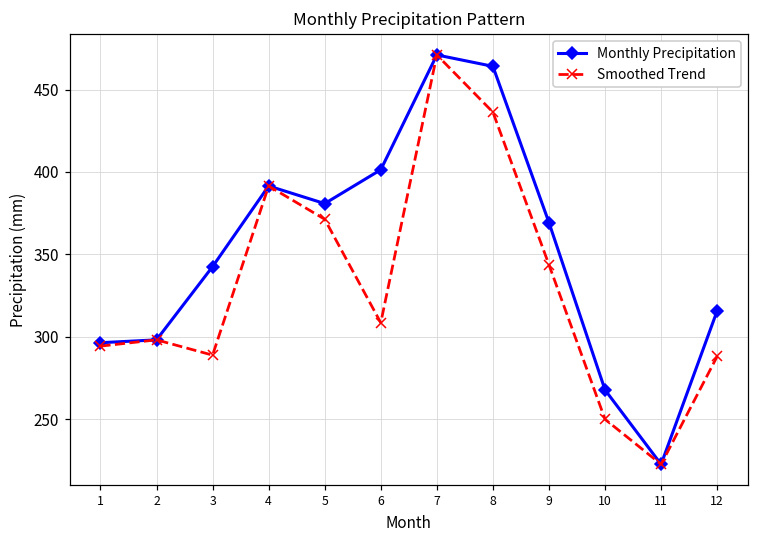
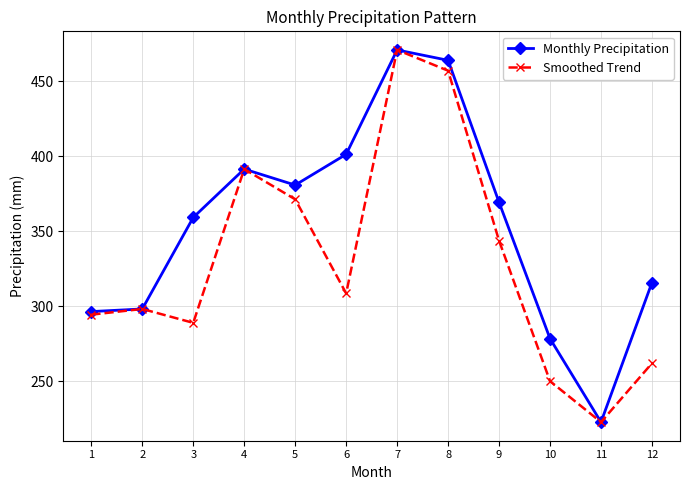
  {
    "Monthly Precipitation": {
      "1": 296,
-     "3": 343,
+     "3": 359,
      "5": 381,
      "6": 401,
      "8": 464,
      "9": 369,
-     "10": 268,
+     "10": 278,
      "12": 316
    },
    "Smoothed Trend": {
      "1": 294,
      "3": 289,
      "5": 371,
      "6": 309,
-     "8": 436,
+     "8": 457,
      "9": 344,
      "10": 250,
-     "12": 288
+     "12": 262
    }
  }
